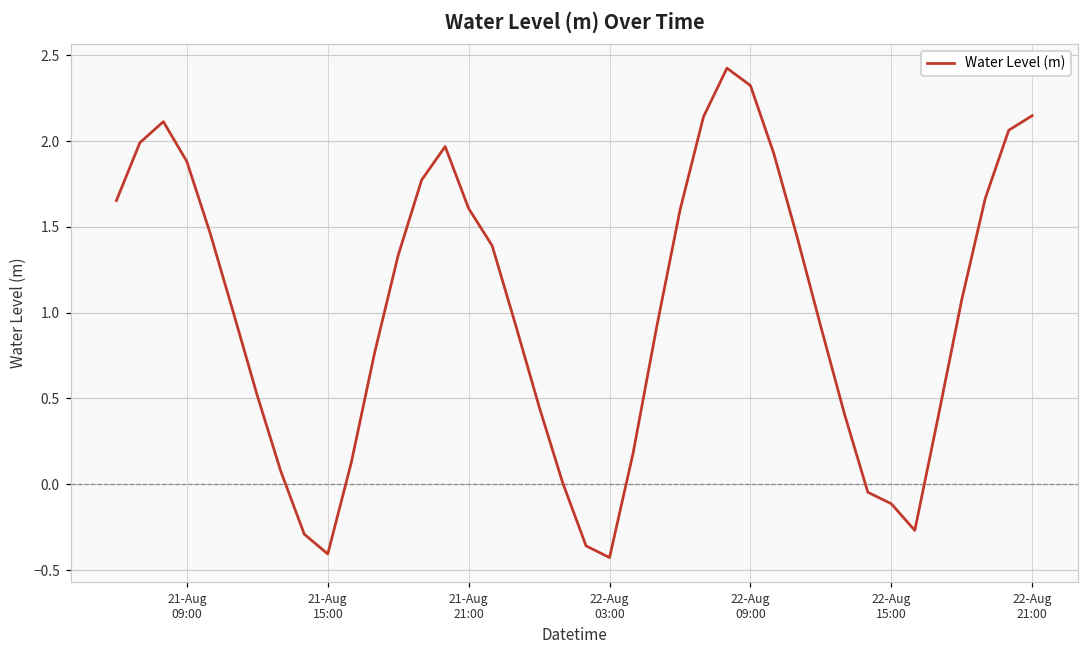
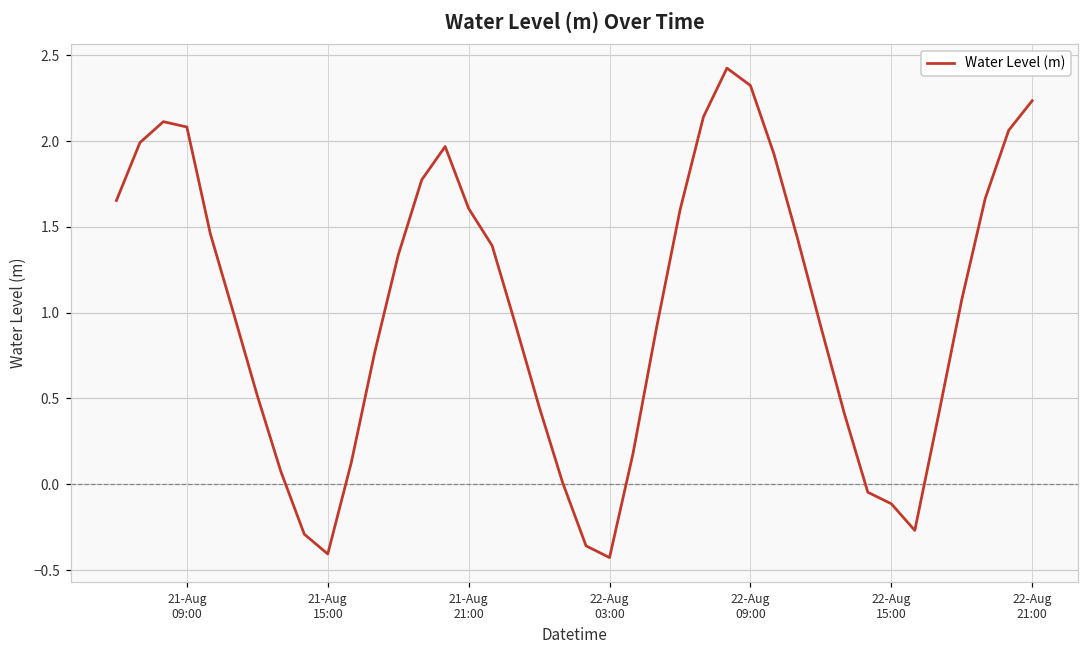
  {
-   "21-Aug 09:00": 1.88,
+   "21-Aug 09:00": 2.08,
    "21-Aug 15:00": -0.41,
    "21-Aug 21:00": 1.61,
    "22-Aug 03:00": -0.43,
    "22-Aug 09:00": 2.32,
    "22-Aug 15:00": -0.11,
-   "22-Aug 21:00": 2.15
+   "22-Aug 21:00": 2.24
  }
